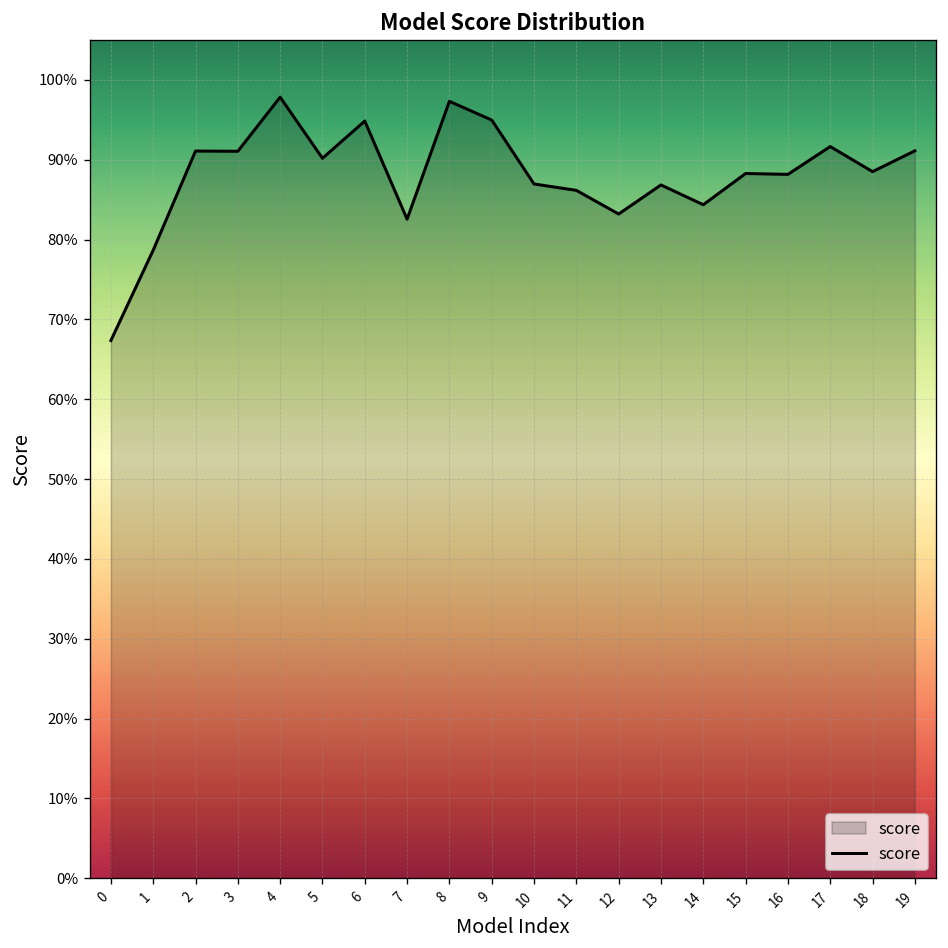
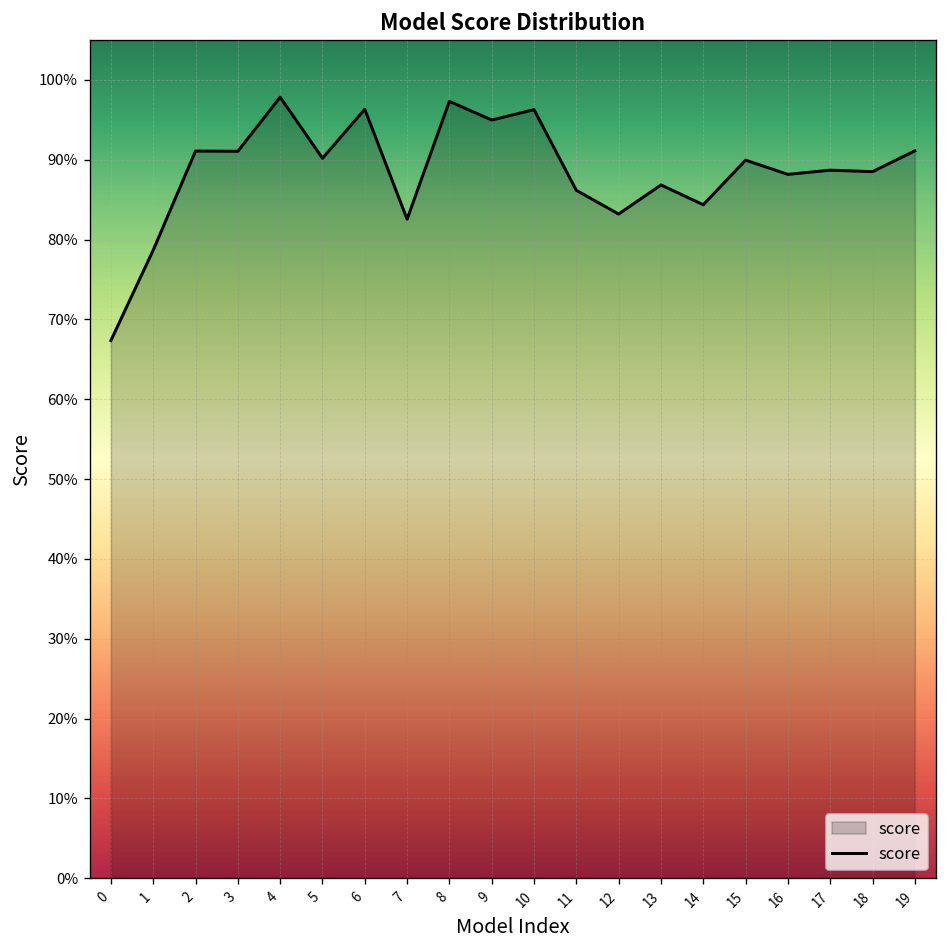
  {
    "0": "67%",
    "1": "79%",
    "2": "91%",
    "3": "91%",
    "4": "98%",
    "5": "90%",
-   "6": "95%",
+   "6": "96%",
    "7": "83%",
    "8": "97%",
    "9": "95%",
-   "10": "87%",
+   "10": "96%",
    "11": "86%",
    "12": "83%",
    "13": "87%",
    "14": "84%",
-   "15": "88%",
+   "15": "90%",
    "16": "88%",
-   "17": "92%",
+   "17": "89%",
    "18": "89%",
    "19": "91%"
  }
